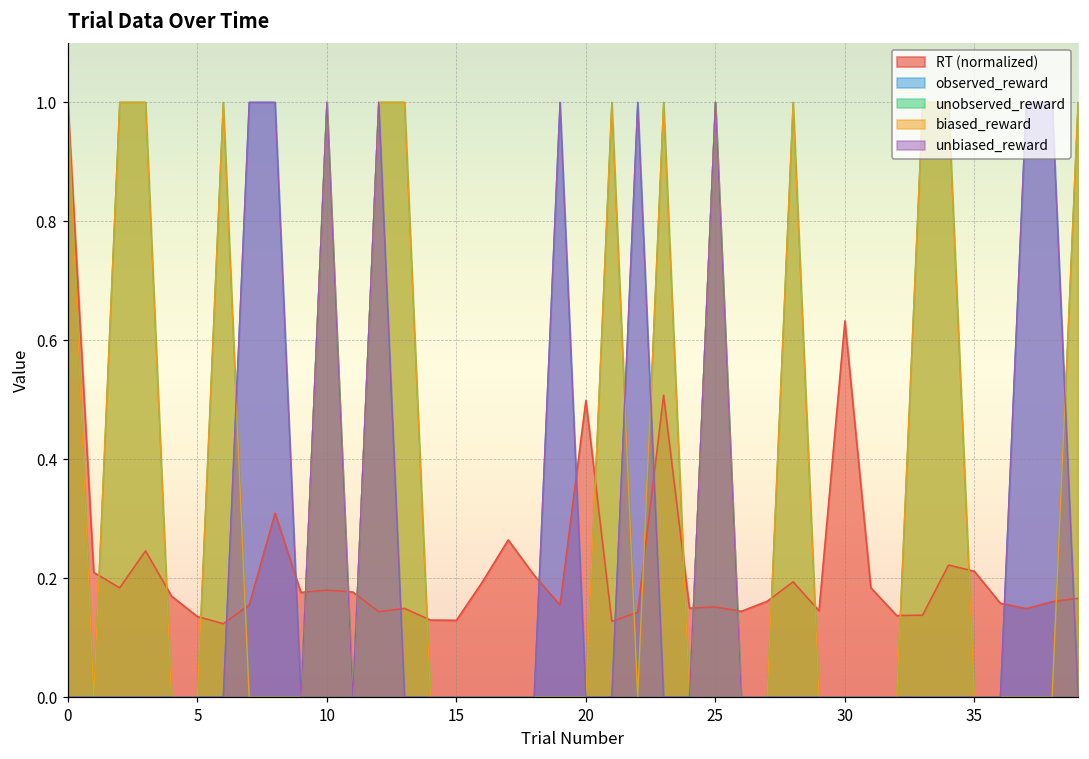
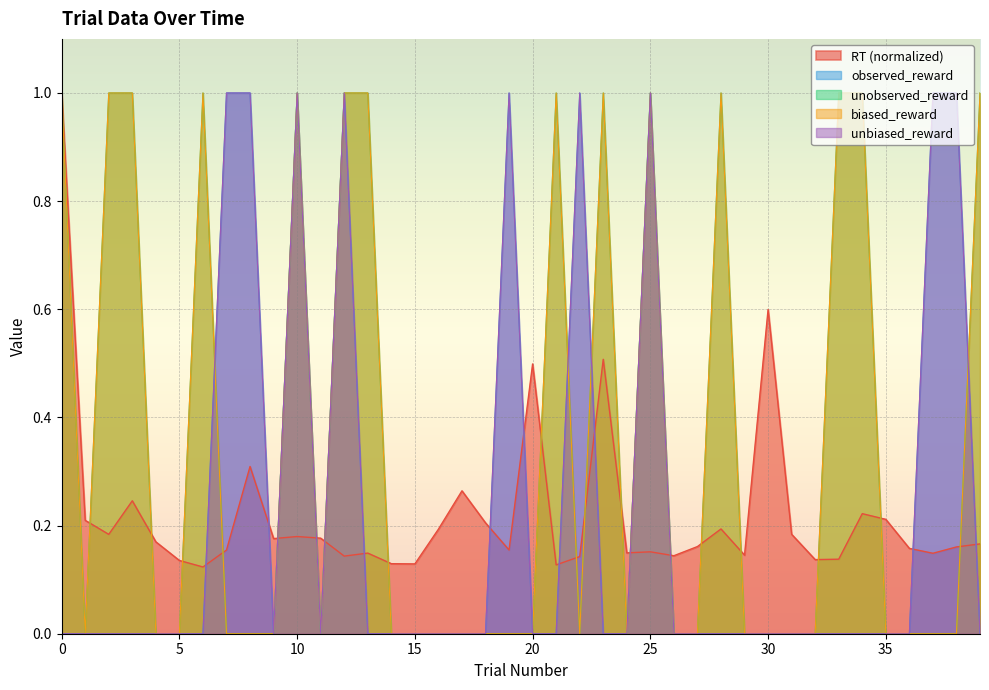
  {
    "RT (normalized)": {
      "5": 0.14,
      "10": 0.18,
      "15": 0.13,
      "20": 0.50,
      "25": 0.15,
-     "30": 0.63,
+     "30": 0.60,
      "35": 0.21
    },
    "unbiased_reward": {
      "0": 0.00
    }
  }
